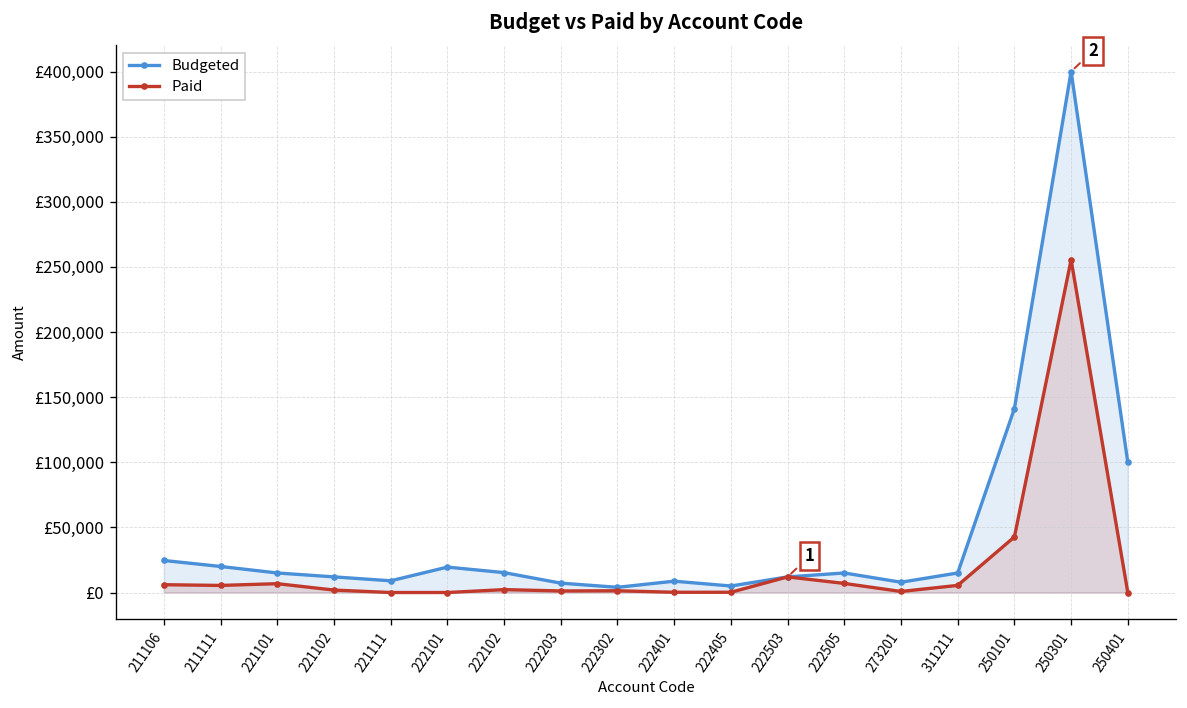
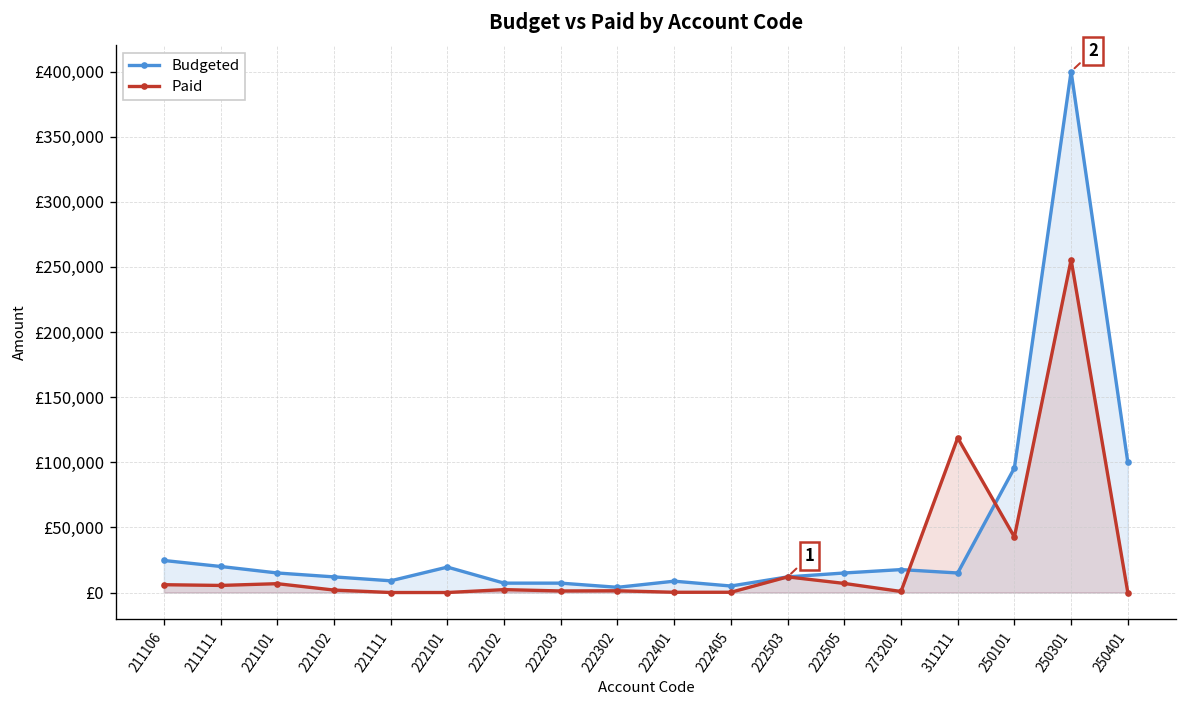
  {
    "Budgeted": {
      "211106": "£25,000",
      "211111": "£20,000",
      "221101": "£15,000",
      "221102": "£12,000",
      "221111": "£9,000",
      "222101": "£20,000",
-     "222102": "£15,000",
+     "222102": "£7,000",
      "222203": "£7,000",
      "222302": "£4,000",
      "222401": "£9,000",
      "222405": "£5,000",
      "222505": "£15,000",
-     "273201": "£8,000",
+     "273201": "£18,000",
      "311211": "£15,000",
-     "250101": "£141,000",
+     "250101": "£96,000",
      "250401": "£100,000"
    },
    "Paid": {
      "211106": "£6,000",
      "211111": "£5,000",
      "221101": "£7,000",
      "221102": "£2,000",
      "221111": "£0",
      "222101": "£0",
      "222102": "£2,000",
      "222203": "£1,000",
      "222302": "£1,000",
      "222401": "£0",
      "222405": "£0",
      "222505": "£7,000",
      "273201": "£1,000",
-     "311211": "£5,000",
+     "311211": "£119,000",
      "250101": "£43,000",
      "250301": "£255,000",
      "250401": "£0"
    }
  }
